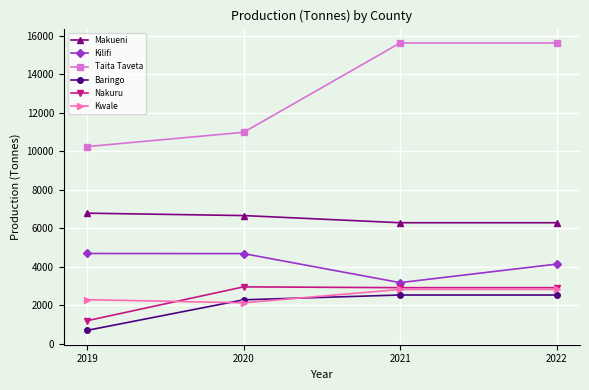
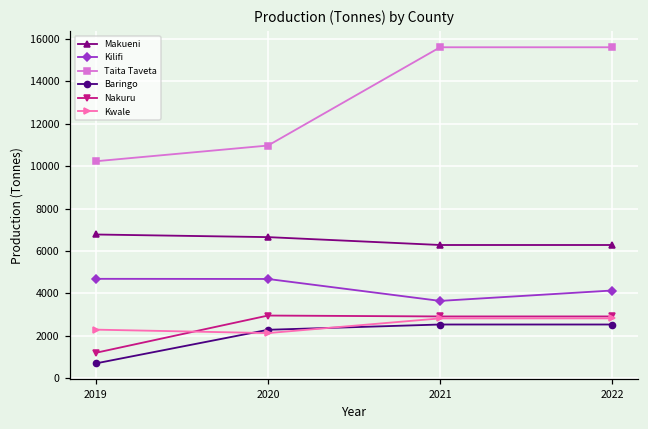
  {
    "Kilifi": {
      "2019": 4700,
      "2020": 4700,
-     "2021": 3200,
+     "2021": 3600,
      "2022": 4100
    },
    "Nakuru": {
      "2019": 1200,
      "2020": 2900
    }
  }
